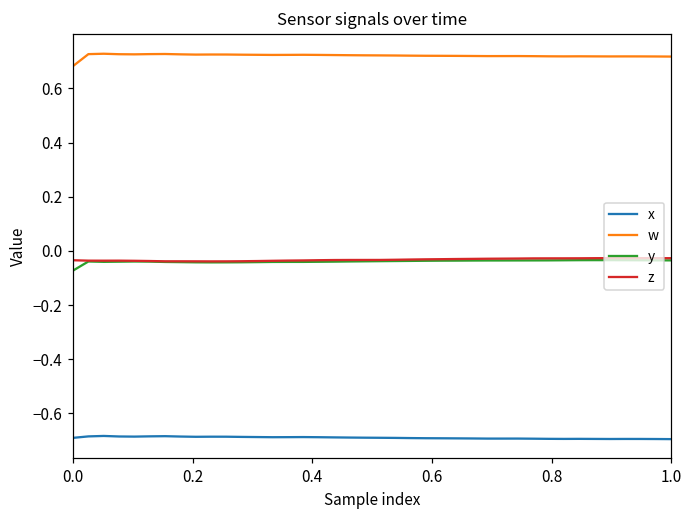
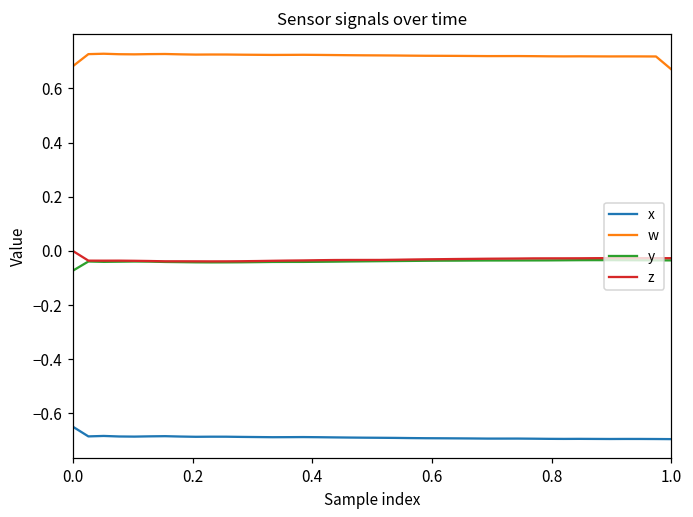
  {
    "x": {
-     "0.0": -0.69,
+     "0.0": -0.65,
      "1.0": -0.70
    },
    "w": {
      "0.0": 0.68,
-     "1.0": 0.72
+     "1.0": 0.67
    },
    "y": {
      "0.0": -0.07
    },
    "z": {
-     "0.0": -0.03
+     "0.0": 0.00
    }
  }
